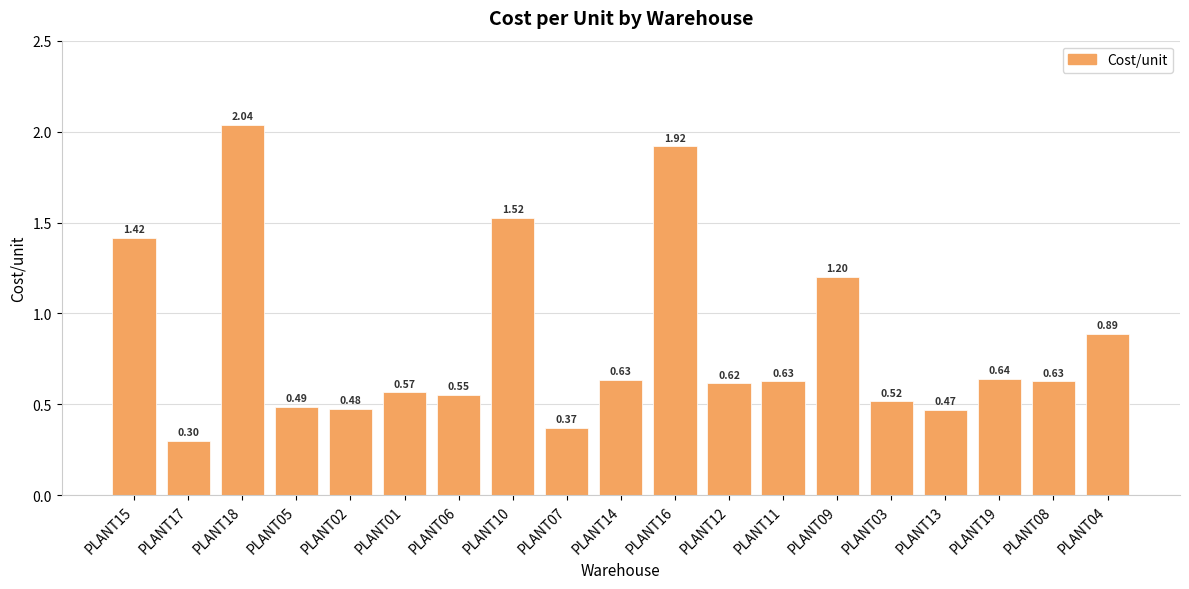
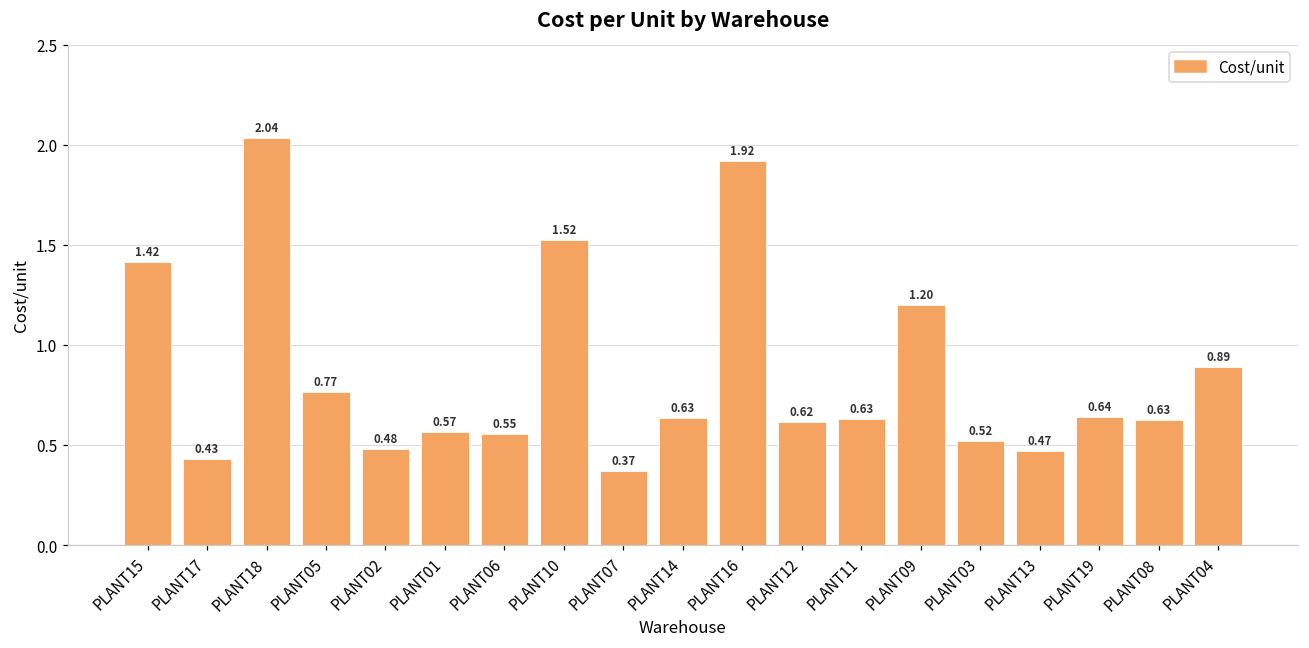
  {
    "PLANT15": 1.42,
-   "PLANT17": 0.30,
+   "PLANT17": 0.43,
    "PLANT18": 2.04,
-   "PLANT05": 0.49,
+   "PLANT05": 0.77,
    "PLANT02": 0.48,
    "PLANT01": 0.57,
    "PLANT06": 0.55,
    "PLANT10": 1.52,
    "PLANT07": 0.37,
    "PLANT14": 0.63,
    "PLANT16": 1.92,
    "PLANT12": 0.62,
    "PLANT11": 0.63,
    "PLANT09": 1.20,
    "PLANT03": 0.52,
    "PLANT13": 0.47,
    "PLANT19": 0.64,
    "PLANT08": 0.63,
    "PLANT04": 0.89
  }
